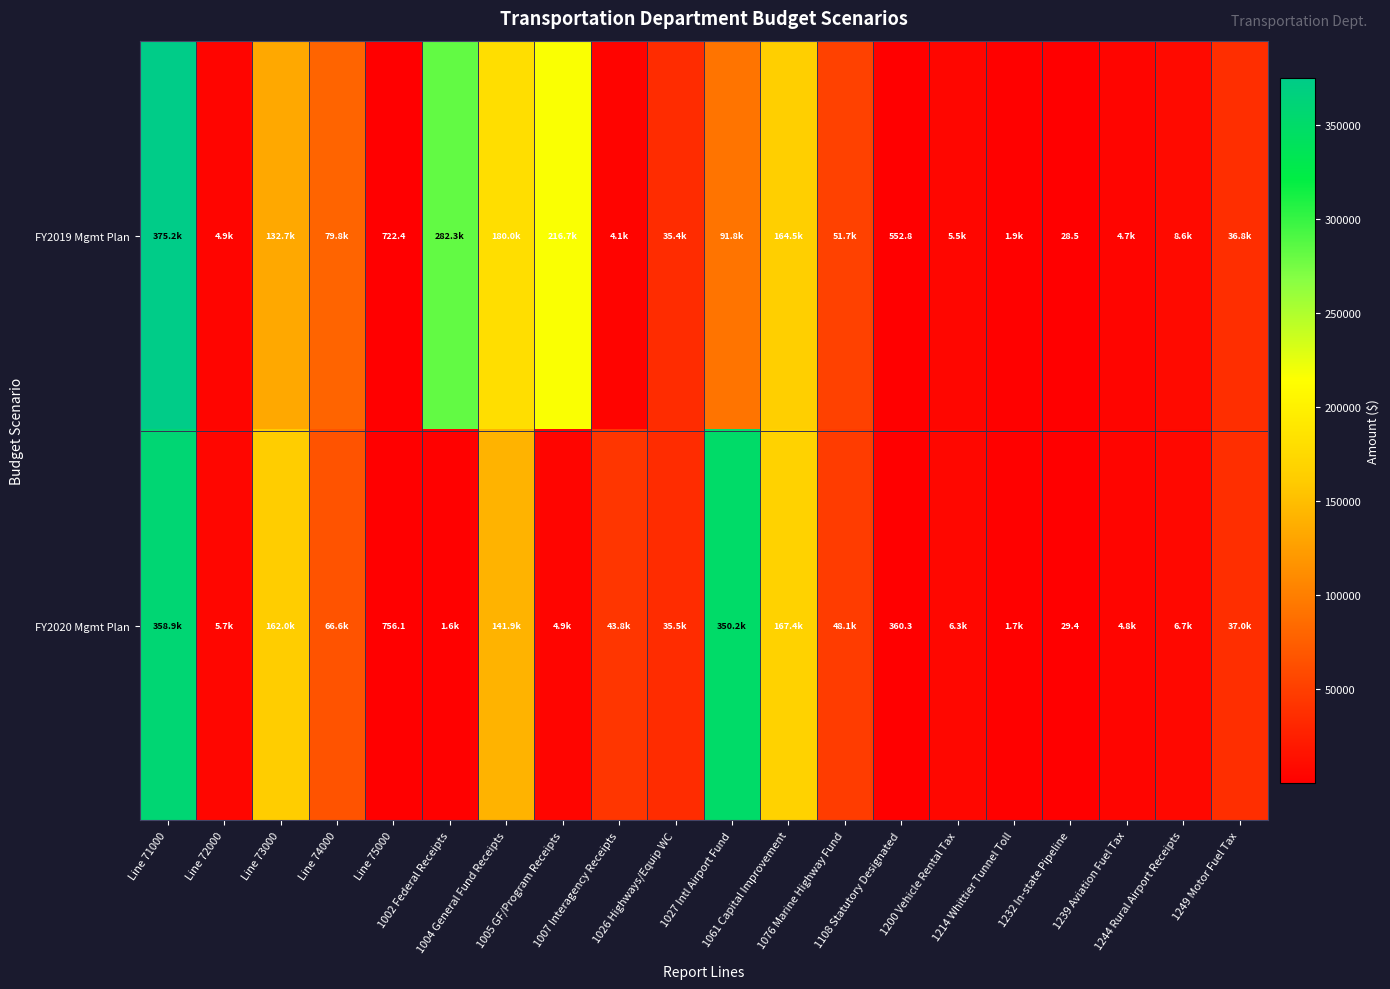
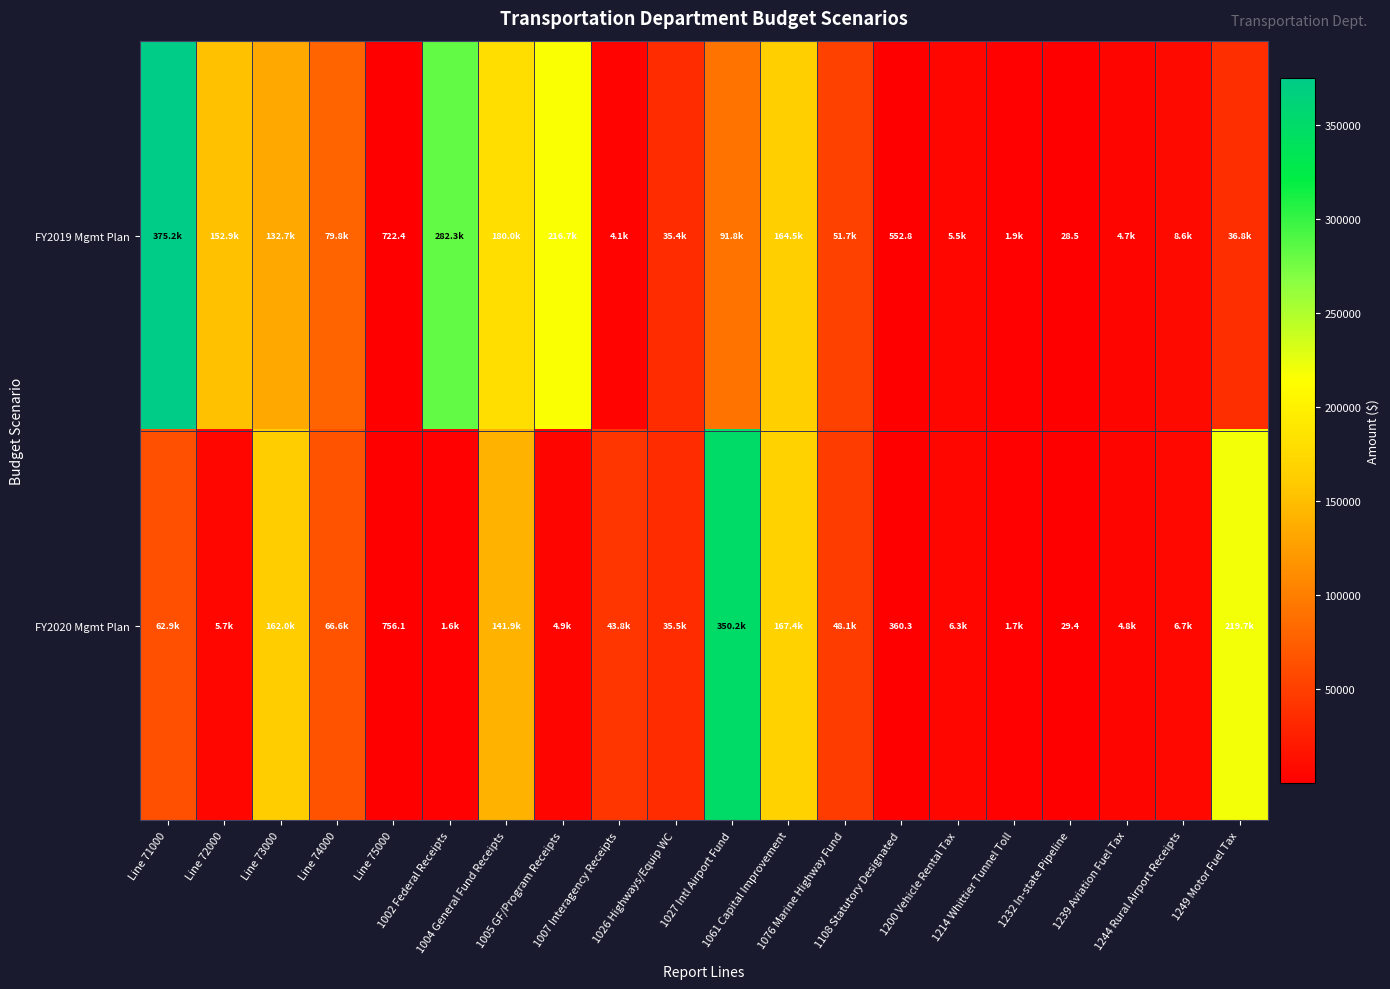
  {
    "FY2019 Mgmt Plan": {
      "Line 71000": "375.2k",
-     "Line 72000": "4.9k",
+     "Line 72000": "152.9k",
      "Line 73000": "132.7k",
      "Line 74000": "79.8k",
      "Line 75000": "722.4",
      "1002 Federal Receipts": "282.3k",
      "1004 General Fund Receipts": "180.0k",
      "1005 GF/Program Receipts": "216.7k",
      "1007 Interagency Receipts": "4.1k",
      "1026 Highways/Equip WC": "35.4k",
      "1027 Intl Airport Fund": "91.8k",
      "1061 Capital Improvement": "164.5k",
      "1076 Marine Highway Fund": "51.7k",
      "1108 Statutory Designated": "552.8",
      "1200 Vehicle Rental Tax": "5.5k",
      "1214 Whittier Tunnel Toll": "1.9k",
      "1232 In-state Pipeline": "28.5",
      "1239 Aviation Fuel Tax": "4.7k",
      "1244 Rural Airport Receipts": "8.6k",
      "1249 Motor Fuel Tax": "36.8k"
    },
    "FY2020 Mgmt Plan": {
-     "Line 71000": "358.9k",
+     "Line 71000": "62.9k",
      "Line 72000": "5.7k",
      "Line 73000": "162.0k",
      "Line 74000": "66.6k",
      "Line 75000": "756.1",
      "1002 Federal Receipts": "1.6k",
      "1004 General Fund Receipts": "141.9k",
      "1005 GF/Program Receipts": "4.9k",
      "1007 Interagency Receipts": "43.8k",
      "1026 Highways/Equip WC": "35.5k",
      "1027 Intl Airport Fund": "350.2k",
      "1061 Capital Improvement": "167.4k",
      "1076 Marine Highway Fund": "48.1k",
      "1108 Statutory Designated": "360.3",
      "1200 Vehicle Rental Tax": "6.3k",
      "1214 Whittier Tunnel Toll": "1.7k",
      "1232 In-state Pipeline": "29.4",
      "1239 Aviation Fuel Tax": "4.8k",
      "1244 Rural Airport Receipts": "6.7k",
-     "1249 Motor Fuel Tax": "37.0k"
+     "1249 Motor Fuel Tax": "219.7k"
    }
  }
